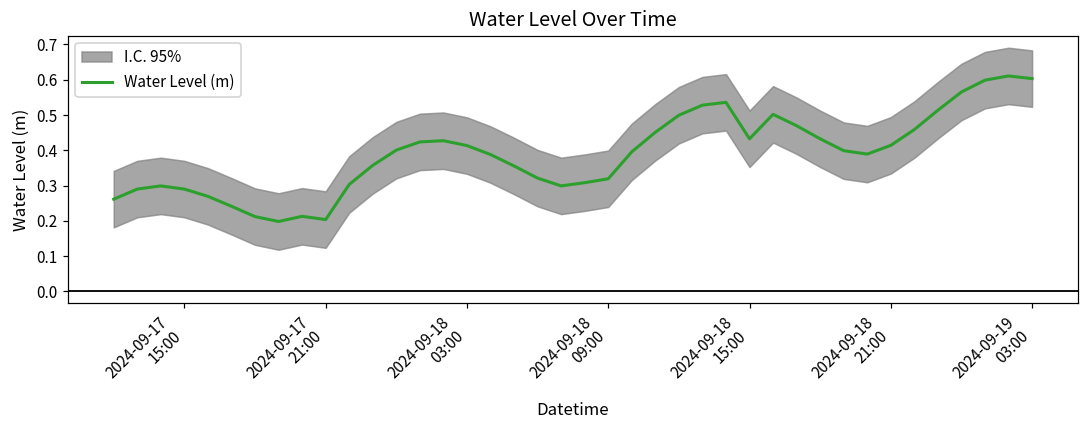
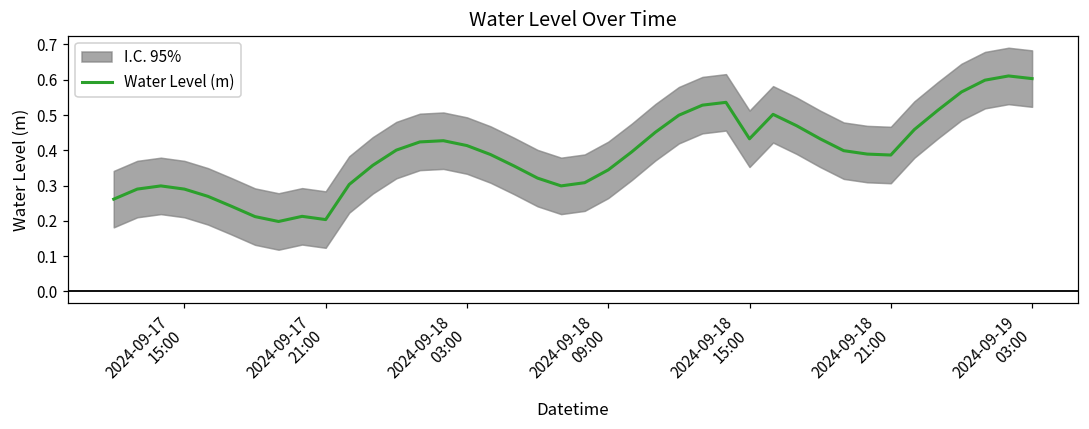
  {
    "Water Level (m)": {
      "2024-09-17 15:00": 0.29,
      "2024-09-17 21:00": 0.20,
      "2024-09-18 03:00": 0.41,
-     "2024-09-18 09:00": 0.32,
+     "2024-09-18 09:00": 0.34,
      "2024-09-18 15:00": 0.43,
-     "2024-09-18 21:00": 0.41,
+     "2024-09-18 21:00": 0.39,
      "2024-09-19 03:00": 0.60
    }
  }
